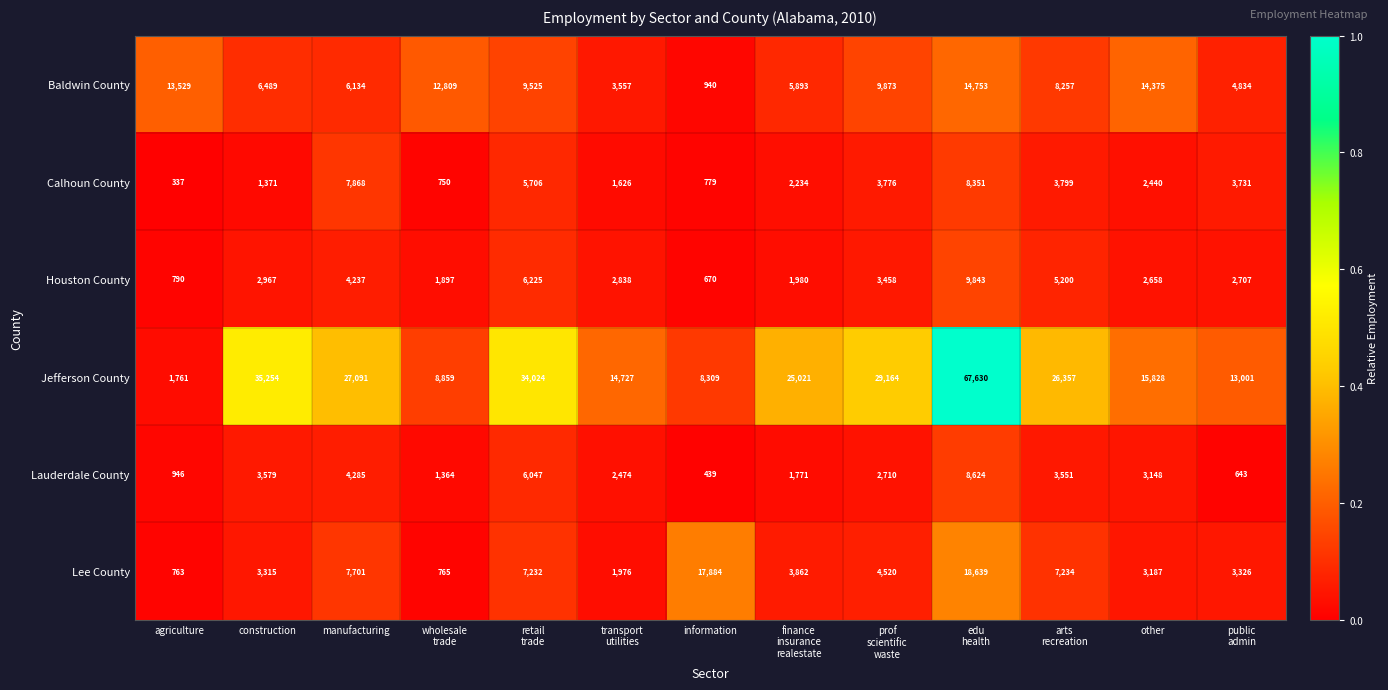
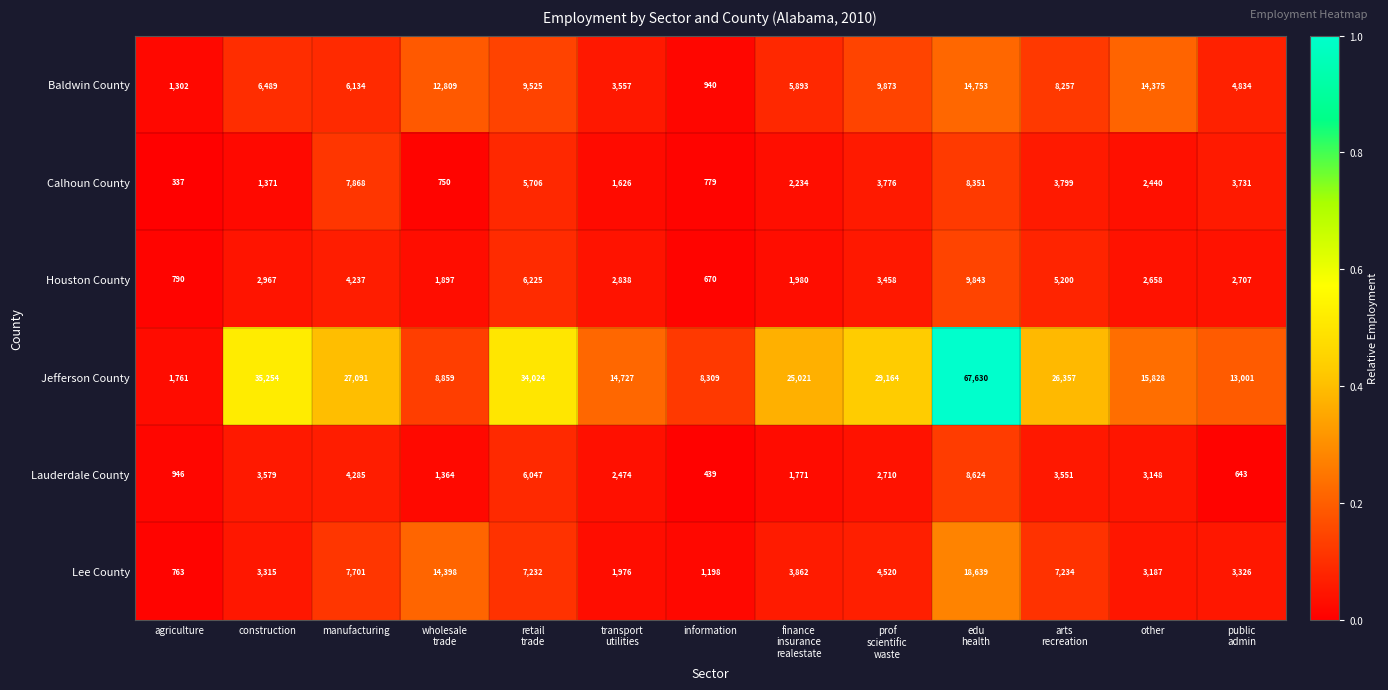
  {
    "Baldwin County": {
-     "agriculture": "13,529",
+     "agriculture": "1,302",
      "construction": "6,489",
      "manufacturing": "6,134",
      "wholesale trade": "12,809",
      "retail trade": "9,525",
      "transport utilities": "3,557",
      "information": "940",
      "finance insurance realestate": "5,893",
      "prof scientific waste": "9,873",
      "edu health": "14,753",
      "arts recreation": "8,257",
      "other": "14,375",
      "public admin": "4,834"
    },
    "Calhoun County": {
      "agriculture": "337",
      "construction": "1,371",
      "manufacturing": "7,868",
      "wholesale trade": "750",
      "retail trade": "5,706",
      "transport utilities": "1,626",
      "information": "779",
      "finance insurance realestate": "2,234",
      "prof scientific waste": "3,776",
      "edu health": "8,351",
      "arts recreation": "3,799",
      "other": "2,440",
      "public admin": "3,731"
    },
    "Houston County": {
      "agriculture": "790",
      "construction": "2,967",
      "manufacturing": "4,237",
      "wholesale trade": "1,897",
      "retail trade": "6,225",
      "transport utilities": "2,838",
      "information": "670",
      "finance insurance realestate": "1,980",
      "prof scientific waste": "3,458",
      "edu health": "9,843",
      "arts recreation": "5,200",
      "other": "2,658",
      "public admin": "2,707"
    },
    "Jefferson County": {
      "agriculture": "1,761",
      "construction": "35,254",
      "manufacturing": "27,091",
      "wholesale trade": "8,859",
      "retail trade": "34,024",
      "transport utilities": "14,727",
      "information": "8,309",
      "finance insurance realestate": "25,021",
      "prof scientific waste": "29,164",
      "edu health": "67,630",
      "arts recreation": "26,357",
      "other": "15,828",
      "public admin": "13,001"
    },
    "Lauderdale County": {
      "agriculture": "946",
      "construction": "3,579",
      "manufacturing": "4,285",
      "wholesale trade": "1,364",
      "retail trade": "6,047",
      "transport utilities": "2,474",
      "information": "439",
      "finance insurance realestate": "1,771",
      "prof scientific waste": "2,710",
      "edu health": "8,624",
      "arts recreation": "3,551",
      "other": "3,148",
      "public admin": "643"
    },
    "Lee County": {
      "agriculture": "763",
      "construction": "3,315",
      "manufacturing": "7,701",
-     "wholesale trade": "765",
+     "wholesale trade": "14,398",
      "retail trade": "7,232",
      "transport utilities": "1,976",
-     "information": "17,884",
+     "information": "1,198",
      "finance insurance realestate": "3,862",
      "prof scientific waste": "4,520",
      "edu health": "18,639",
      "arts recreation": "7,234",
      "other": "3,187",
      "public admin": "3,326"
    }
  }
